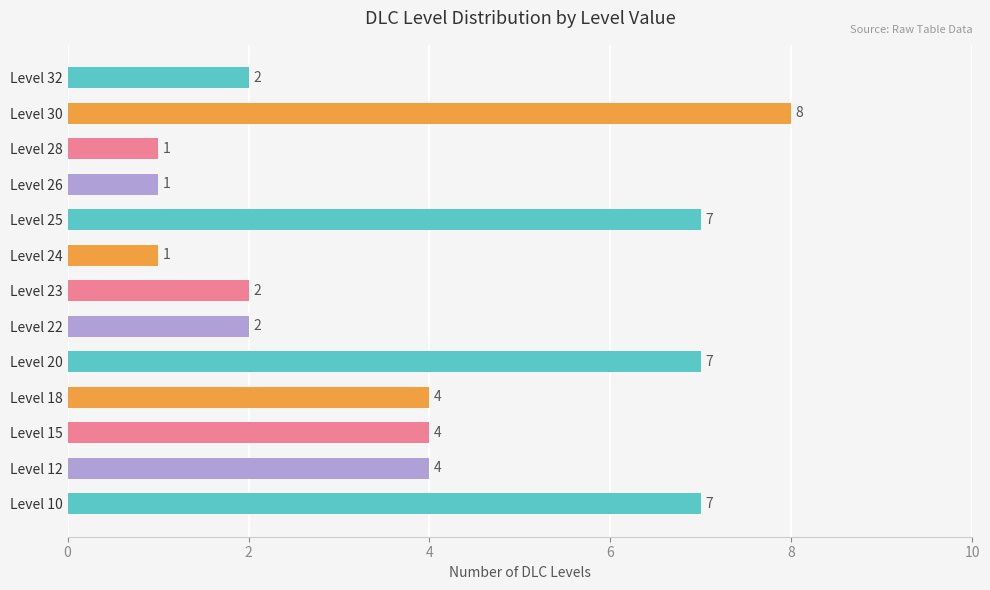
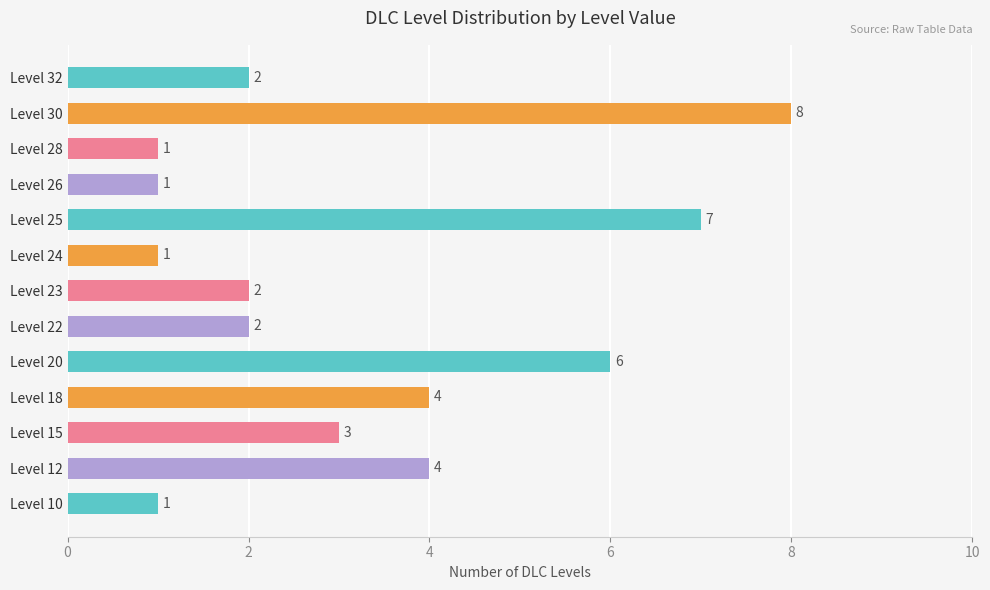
  {
    "Level 32": 2,
    "Level 30": 8,
    "Level 28": 1,
    "Level 26": 1,
    "Level 25": 7,
    "Level 24": 1,
    "Level 23": 2,
    "Level 22": 2,
-   "Level 20": 7,
+   "Level 20": 6,
    "Level 18": 4,
-   "Level 15": 4,
+   "Level 15": 3,
    "Level 12": 4,
-   "Level 10": 7
+   "Level 10": 1
  }
